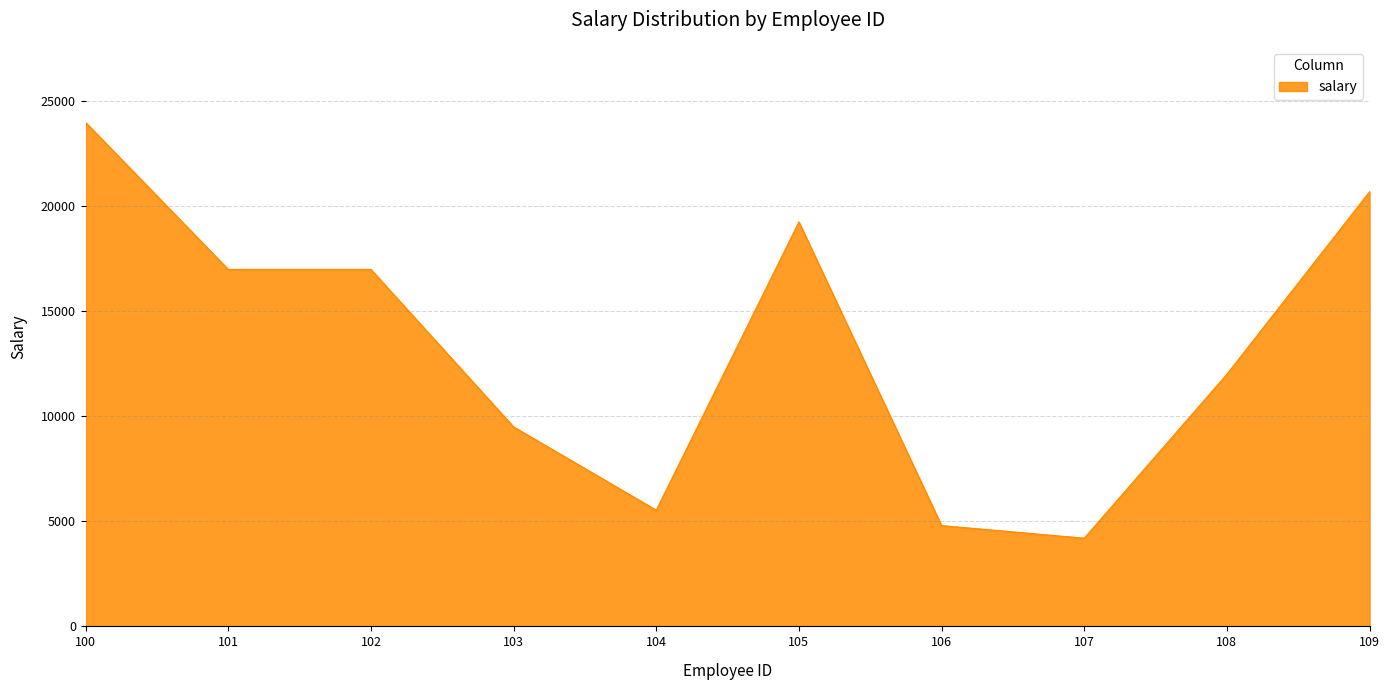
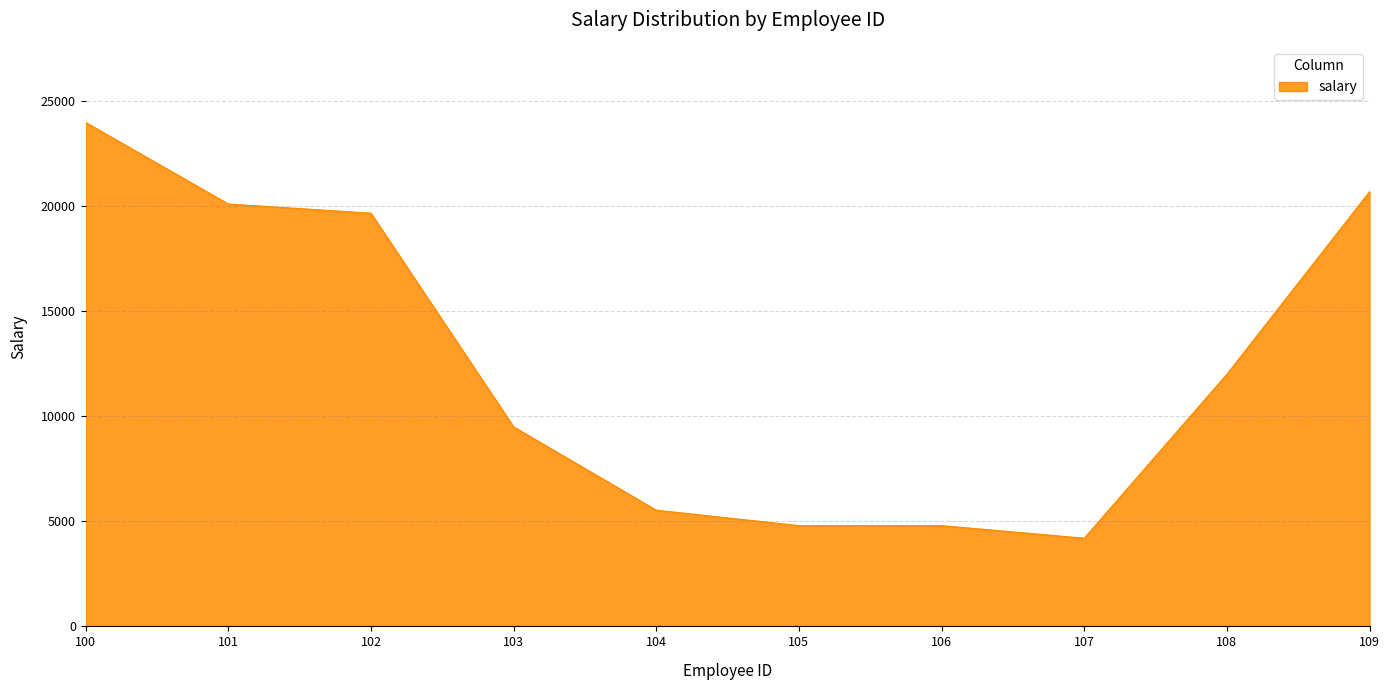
  {
    "100": 24000,
-   "101": 17000,
-   "102": 17000,
+   "101": 20100,
+   "102": 19700,
    "103": 9500,
    "104": 5500,
-   "105": 19300,
+   "105": 4800,
    "106": 4800,
    "107": 4200,
    "108": 12000,
    "109": 20700
  }
